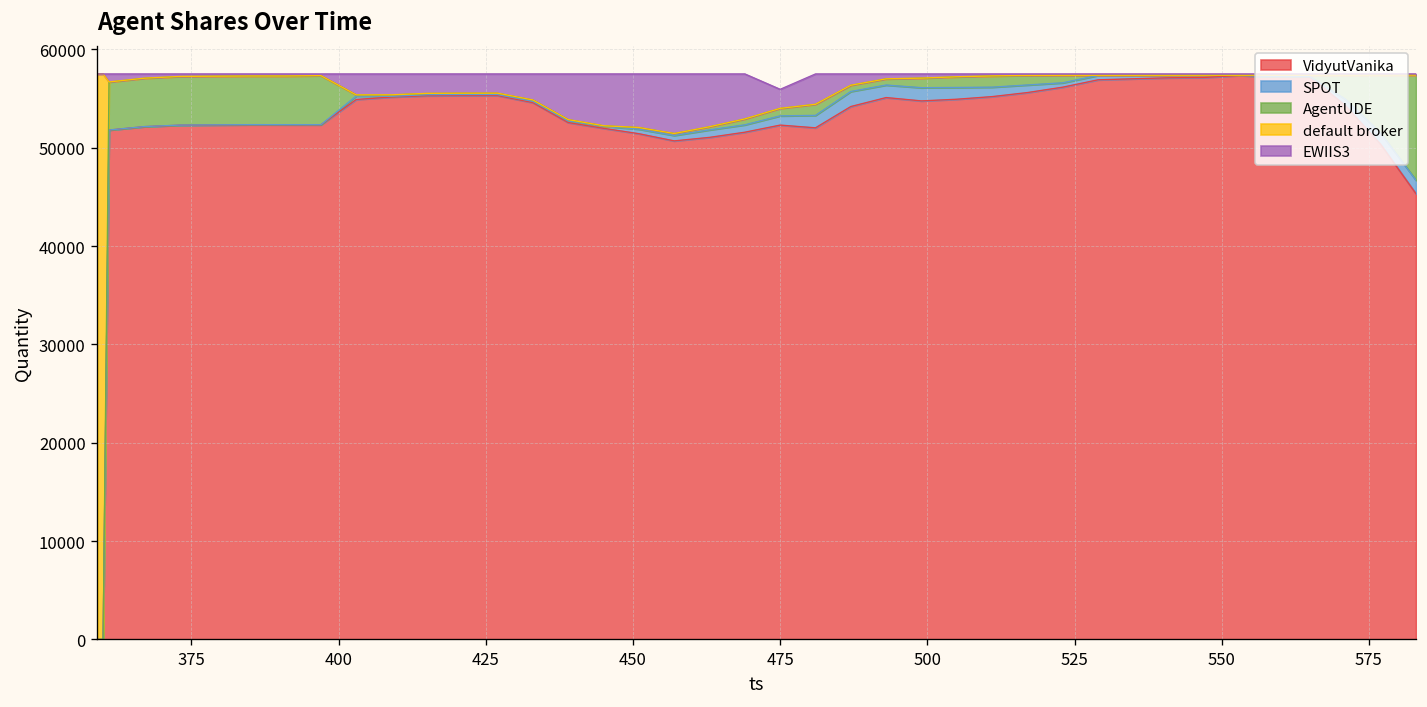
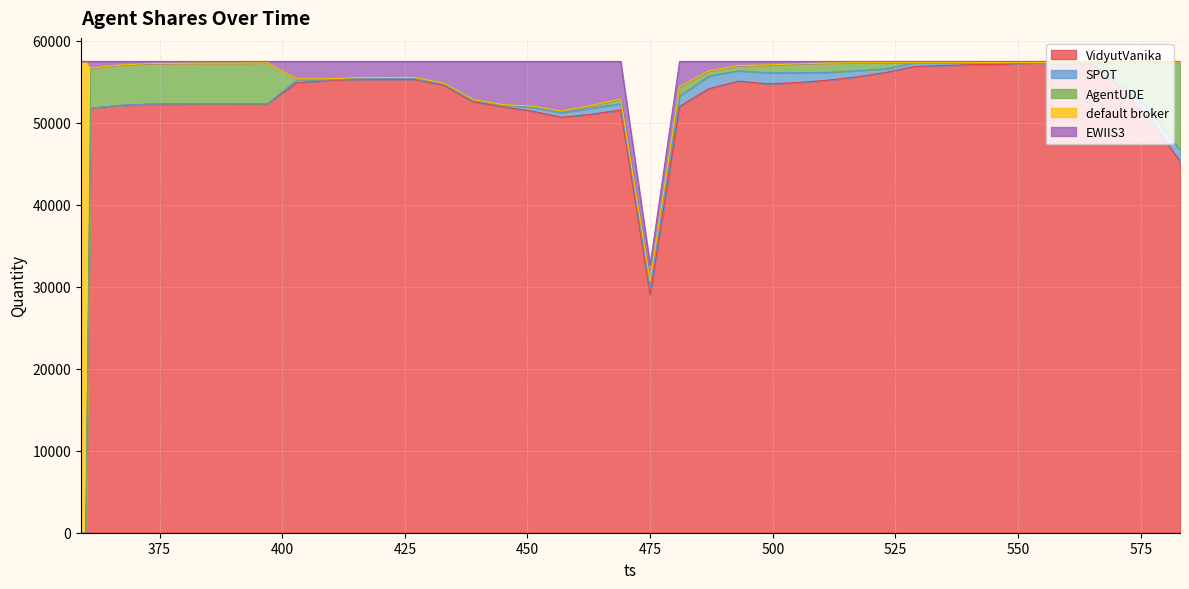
  {
    "VidyutVanika": {
-     "475": 52000
+     "475": 29000
    },
    "SPOT": {
      "475": 1000
    },
    "EWIIS3": {
      "475": 2000
    }
  }
